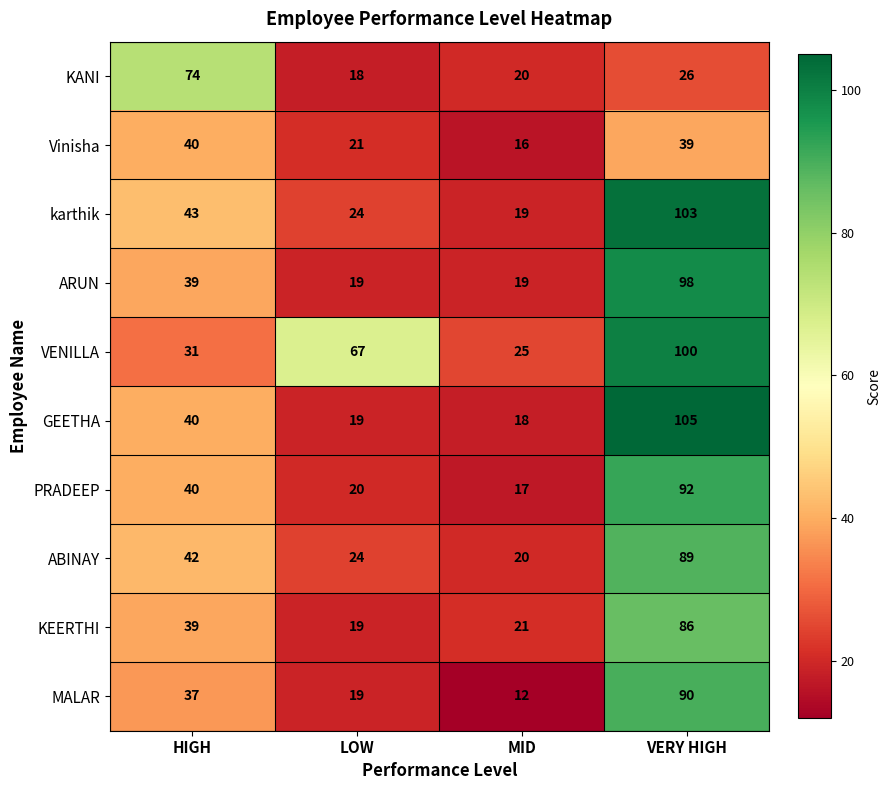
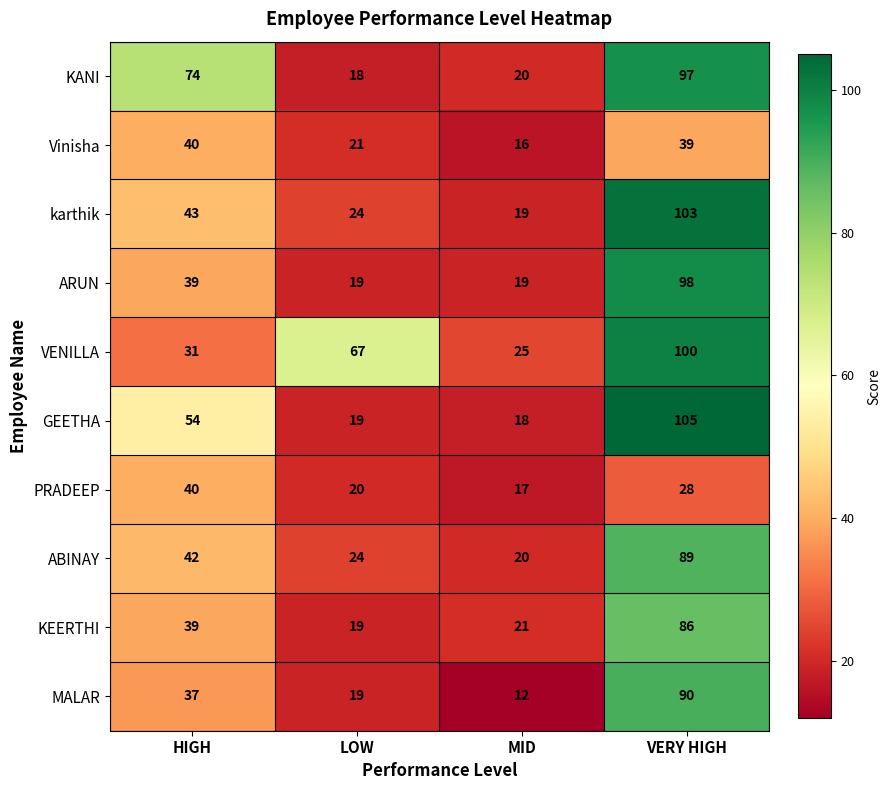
  {
    "KANI": {
      "HIGH": 74,
      "LOW": 18,
      "MID": 20,
-     "VERY HIGH": 26
+     "VERY HIGH": 97
    },
    "Vinisha": {
      "HIGH": 40,
      "LOW": 21,
      "MID": 16,
      "VERY HIGH": 39
    },
    "karthik": {
      "HIGH": 43,
      "LOW": 24,
      "MID": 19,
      "VERY HIGH": 103
    },
    "ARUN": {
      "HIGH": 39,
      "LOW": 19,
      "MID": 19,
      "VERY HIGH": 98
    },
    "VENILLA": {
      "HIGH": 31,
      "LOW": 67,
      "MID": 25,
      "VERY HIGH": 100
    },
    "GEETHA": {
-     "HIGH": 40,
+     "HIGH": 54,
      "LOW": 19,
      "MID": 18,
      "VERY HIGH": 105
    },
    "PRADEEP": {
      "HIGH": 40,
      "LOW": 20,
      "MID": 17,
-     "VERY HIGH": 92
+     "VERY HIGH": 28
    },
    "ABINAY": {
      "HIGH": 42,
      "LOW": 24,
      "MID": 20,
      "VERY HIGH": 89
    },
    "KEERTHI": {
      "HIGH": 39,
      "LOW": 19,
      "MID": 21,
      "VERY HIGH": 86
    },
    "MALAR": {
      "HIGH": 37,
      "LOW": 19,
      "MID": 12,
      "VERY HIGH": 90
    }
  }
